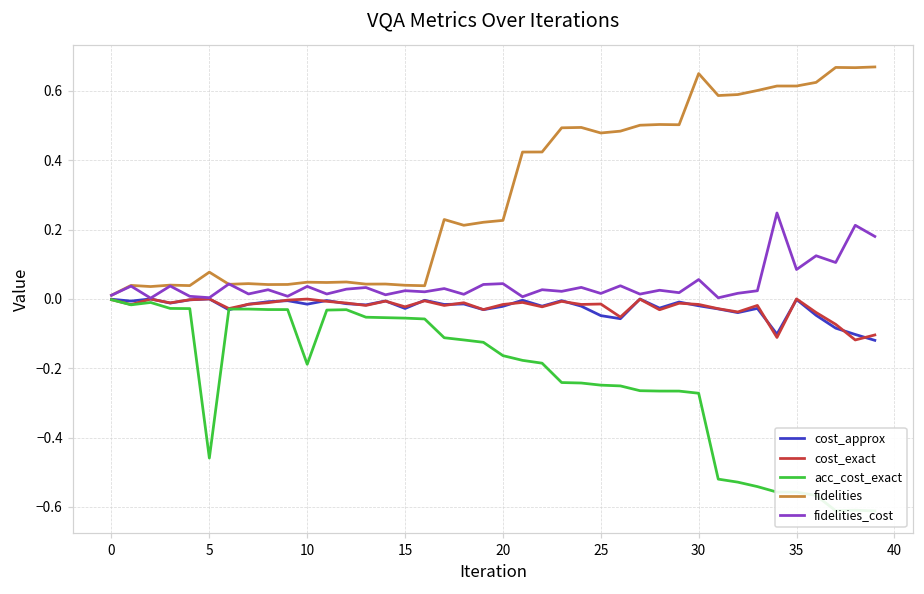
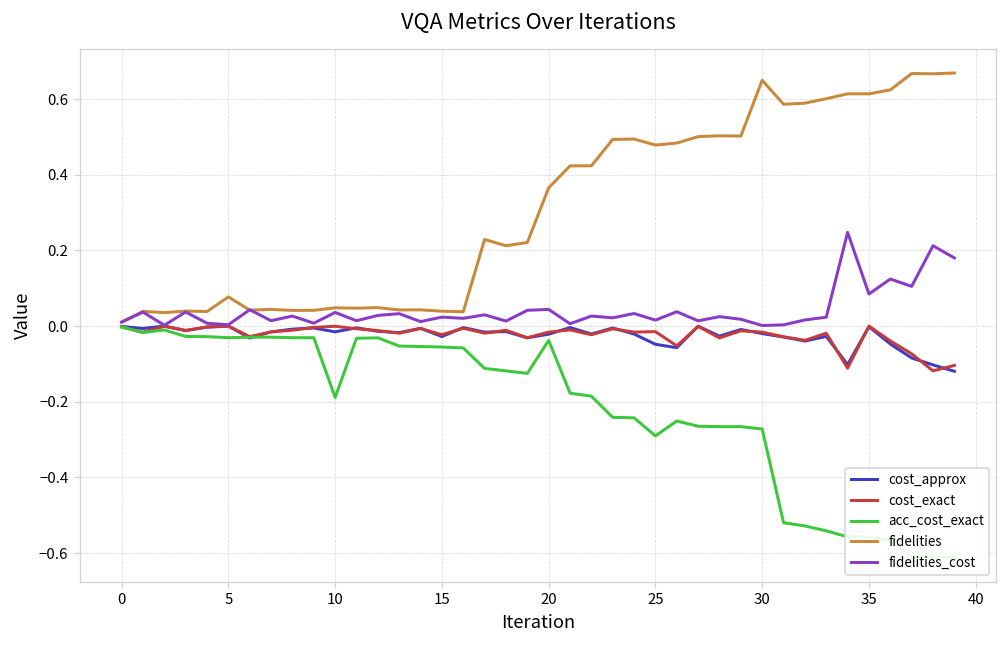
  {
    "cost_approx": {
      "10": -0.02,
      "25": -0.05
    },
    "cost_exact": {
      "10": 0.00,
      "25": -0.01
    },
    "acc_cost_exact": {
-     "5": -0.46,
+     "5": -0.03,
      "10": -0.19,
      "15": -0.06,
-     "20": -0.16,
-     "25": -0.25,
+     "20": -0.04,
+     "25": -0.29,
      "30": -0.27
    },
    "fidelities": {
      "5": 0.08,
      "10": 0.05,
      "15": 0.04,
-     "20": 0.23,
+     "20": 0.37,
      "25": 0.48,
      "30": 0.65,
      "35": 0.61
    },
    "fidelities_cost": {
      "10": 0.04,
      "15": 0.02,
      "20": 0.04,
      "25": 0.02,
-     "30": 0.06,
+     "30": 0.00,
      "35": 0.08
    }
  }
